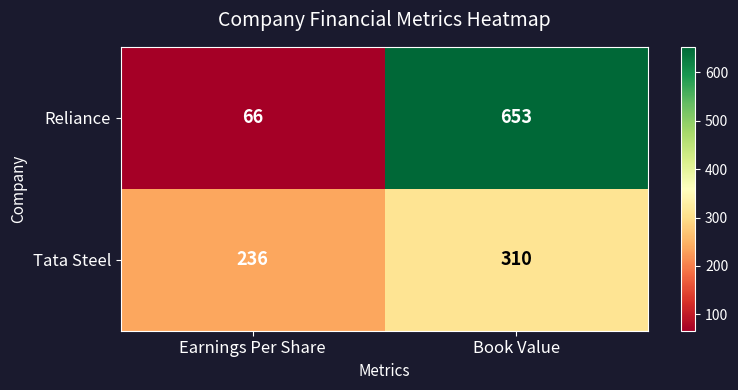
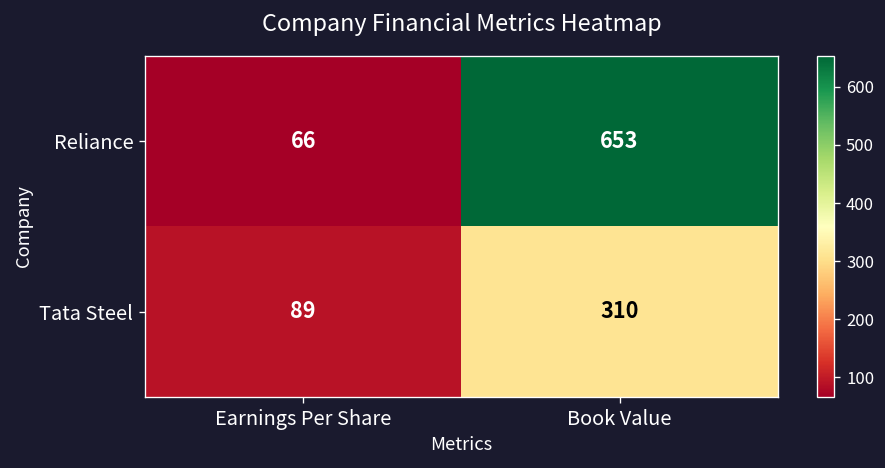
  {
    "Reliance": {
      "Earnings Per Share": 66,
      "Book Value": 653
    },
    "Tata Steel": {
-     "Earnings Per Share": 236,
+     "Earnings Per Share": 89,
      "Book Value": 310
    }
  }
